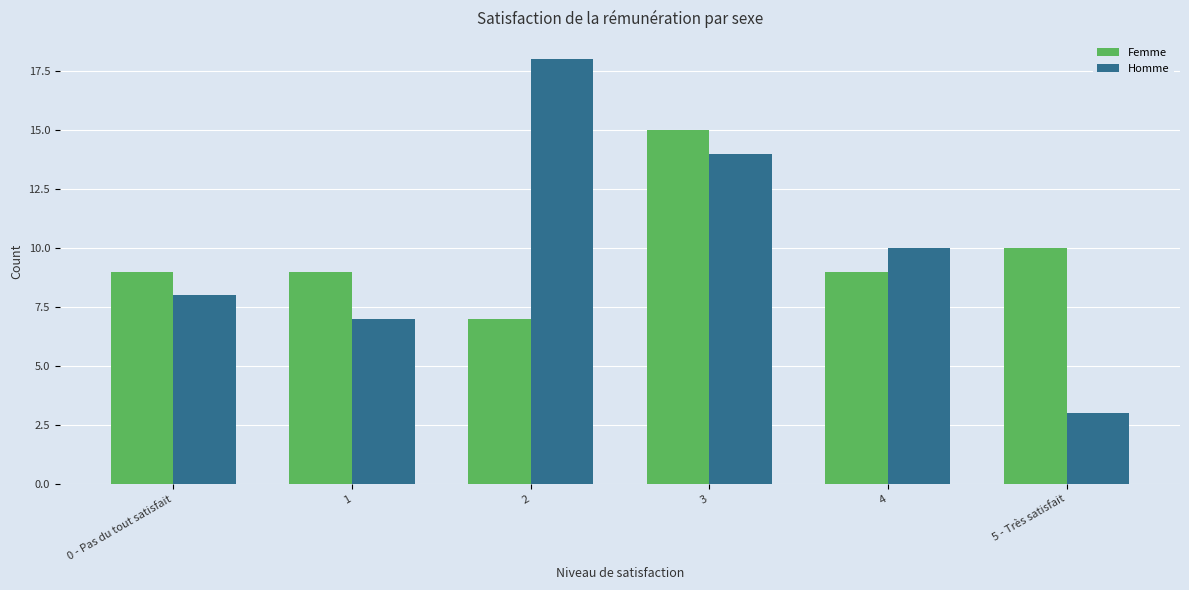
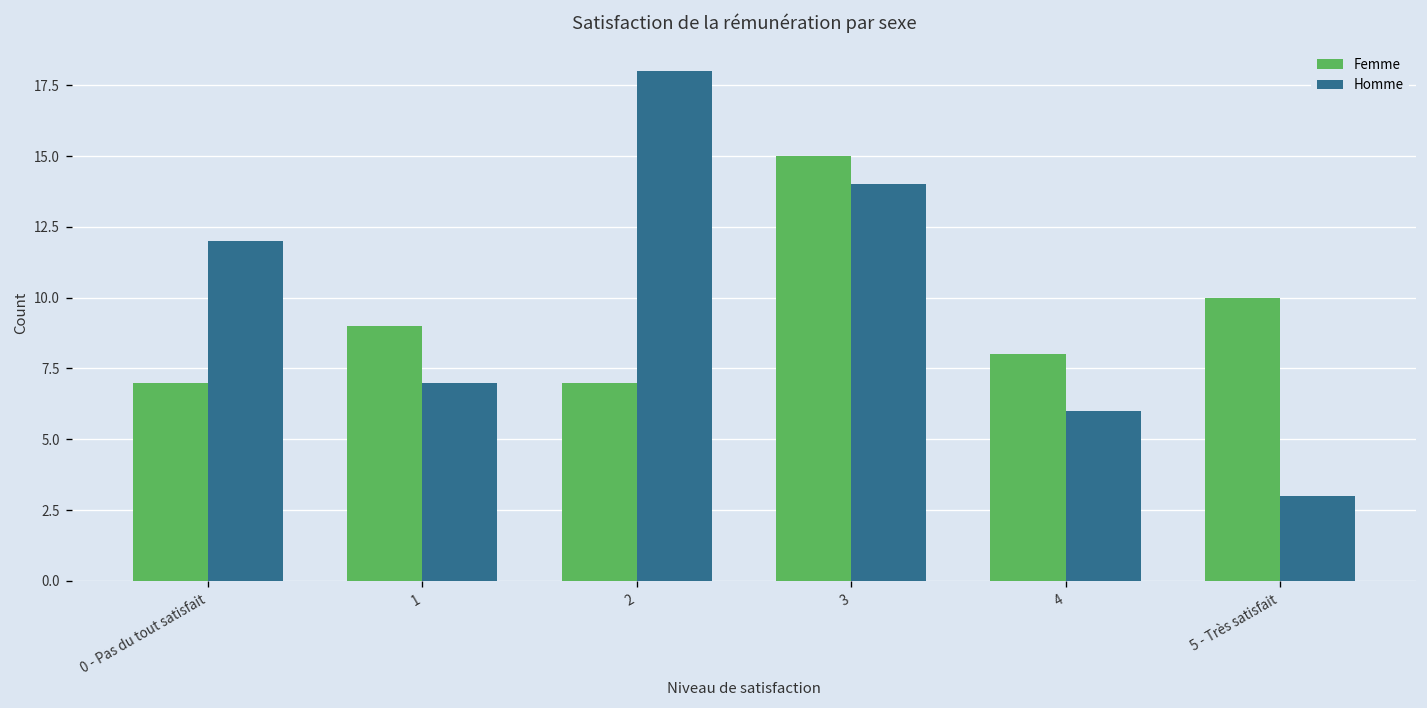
  {
    "Femme": {
-     "0 - Pas du tout satisfait": 9,
+     "0 - Pas du tout satisfait": 7,
      "1": 9,
      "2": 7,
      "3": 15,
-     "4": 9,
+     "4": 8,
      "5 - Très satisfait": 10
    },
    "Homme": {
-     "0 - Pas du tout satisfait": 8,
+     "0 - Pas du tout satisfait": 12,
      "1": 7,
      "2": 18,
      "3": 14,
-     "4": 10,
+     "4": 6,
      "5 - Très satisfait": 3
    }
  }
